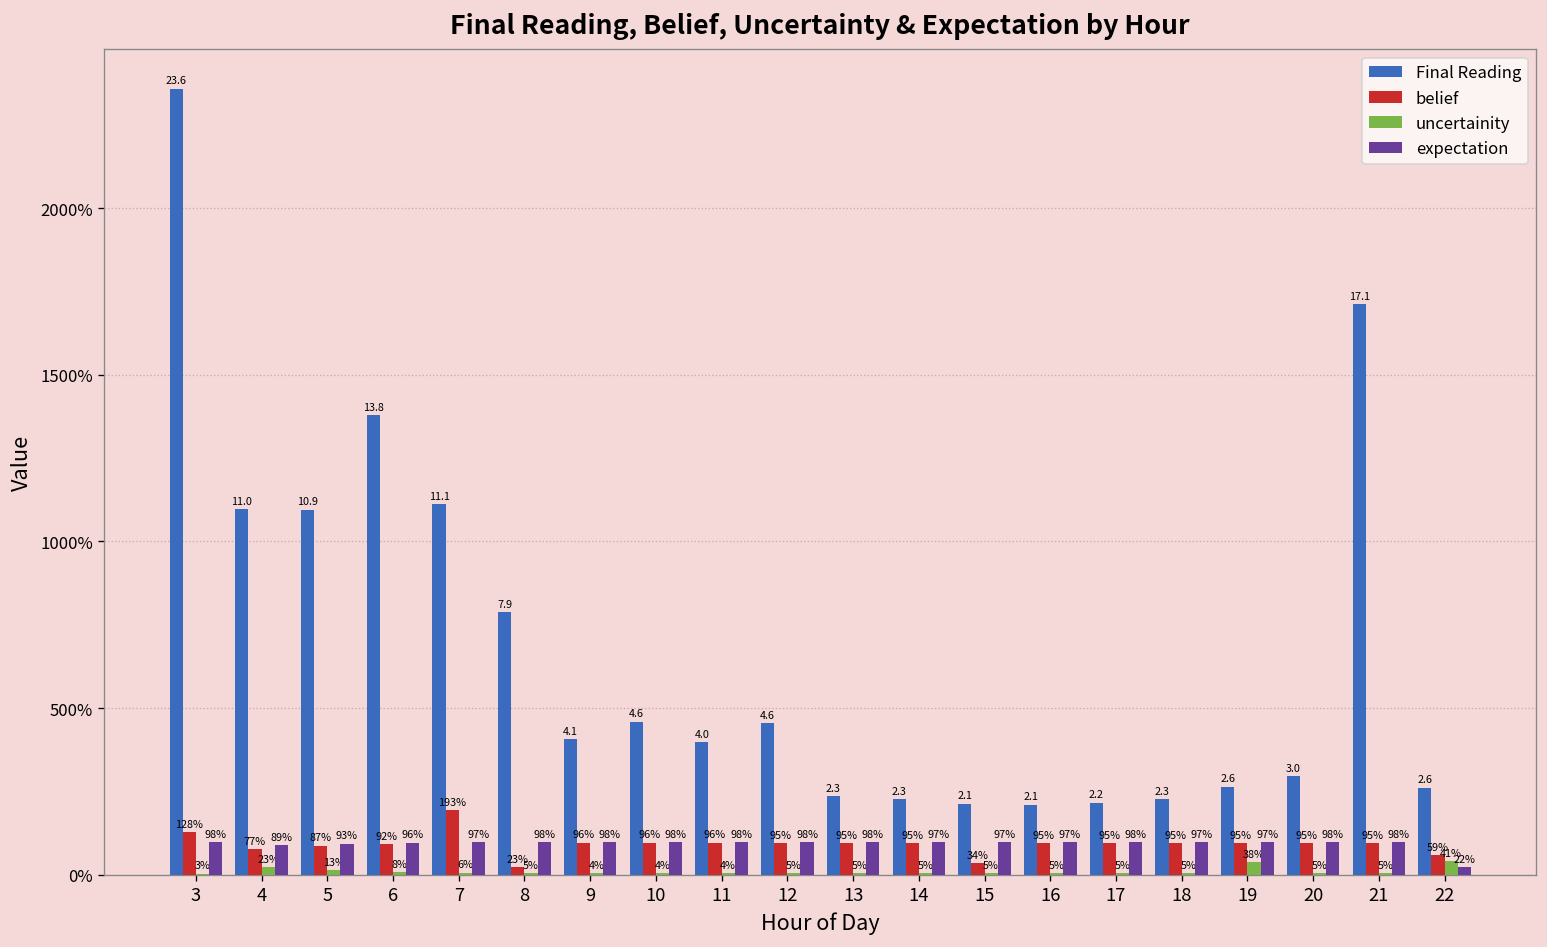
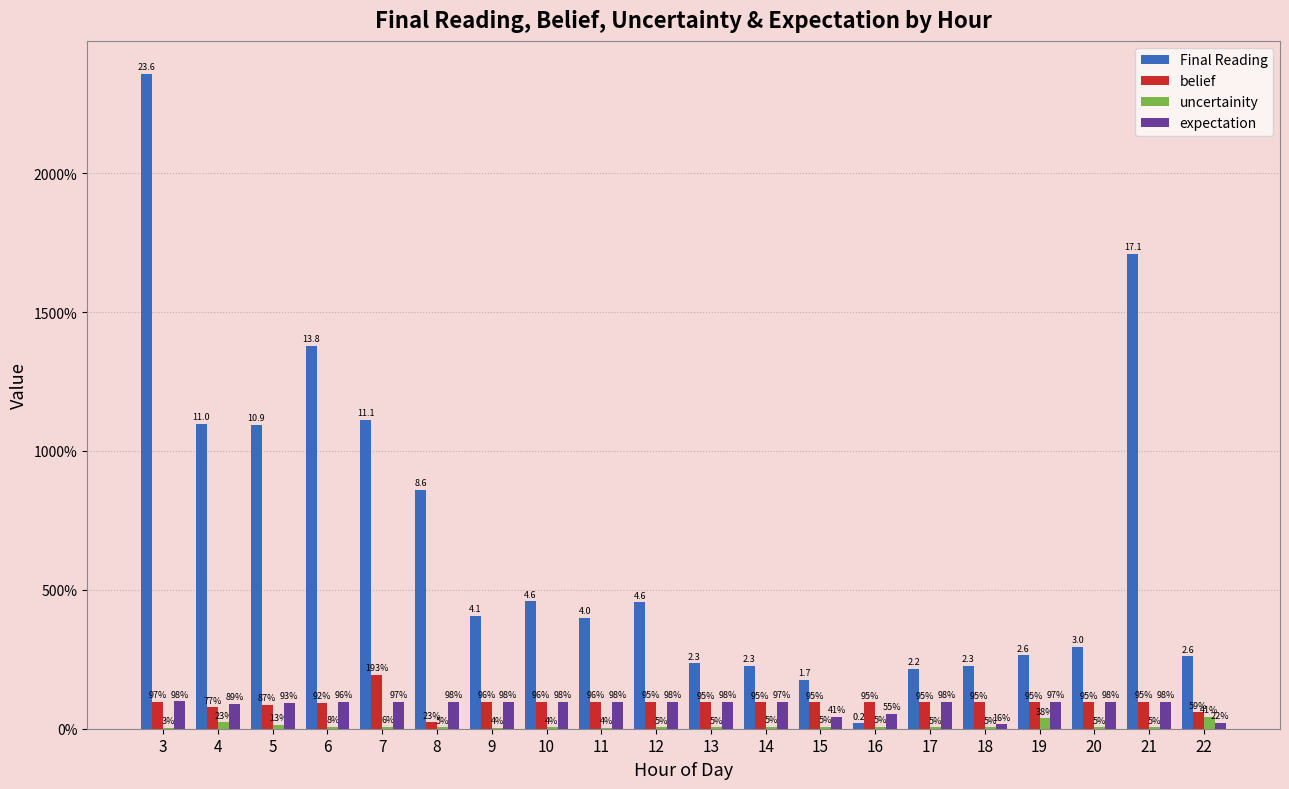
  {
    "Final Reading": {
      "3": "23.6",
      "4": "11.0",
      "5": "10.9",
      "6": "13.8",
      "7": "11.1",
-     "8": "7.9",
+     "8": "8.6",
      "9": "4.1",
      "10": "4.6",
      "11": "4.0",
      "12": "4.6",
      "13": "2.3",
      "14": "2.3",
-     "15": "2.1",
-     "16": "2.1",
+     "15": "1.7",
+     "16": "0.2",
      "17": "2.2",
      "18": "2.3",
      "19": "2.6",
      "20": "3.0",
      "21": "17.1",
      "22": "2.6"
    },
    "belief": {
-     "3": "128%",
+     "3": "97%",
      "4": "77%",
      "5": "87%",
      "6": "92%",
      "7": "193%",
      "8": "23%",
      "9": "96%",
      "10": "96%",
      "11": "96%",
      "12": "95%",
      "13": "95%",
      "14": "95%",
-     "15": "34%",
+     "15": "95%",
      "16": "95%",
      "17": "95%",
      "18": "95%",
      "19": "95%",
      "20": "95%",
      "21": "95%"
    },
    "uncertainity": {
      "3": "3%",
      "4": "23%",
      "5": "13%",
      "6": "8%",
      "7": "6%",
      "9": "4%",
      "10": "4%",
      "11": "4%",
      "12": "5%",
      "13": "5%",
      "14": "5%",
      "15": "5%",
      "16": "5%",
      "17": "5%",
      "19": "38%",
      "20": "5%",
      "21": "5%"
    },
    "expectation": {
      "3": "98%",
      "4": "89%",
      "5": "93%",
      "6": "96%",
      "7": "97%",
      "8": "98%",
      "9": "98%",
      "10": "98%",
      "11": "98%",
      "12": "98%",
      "13": "98%",
      "14": "97%",
-     "15": "97%",
-     "16": "97%",
+     "15": "41%",
+     "16": "55%",
      "17": "98%",
-     "18": "97%",
+     "18": "16%",
      "19": "97%",
      "20": "98%",
      "21": "98%"
    }
  }
